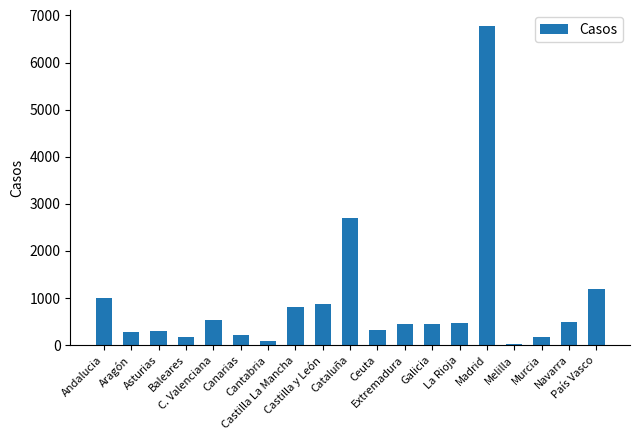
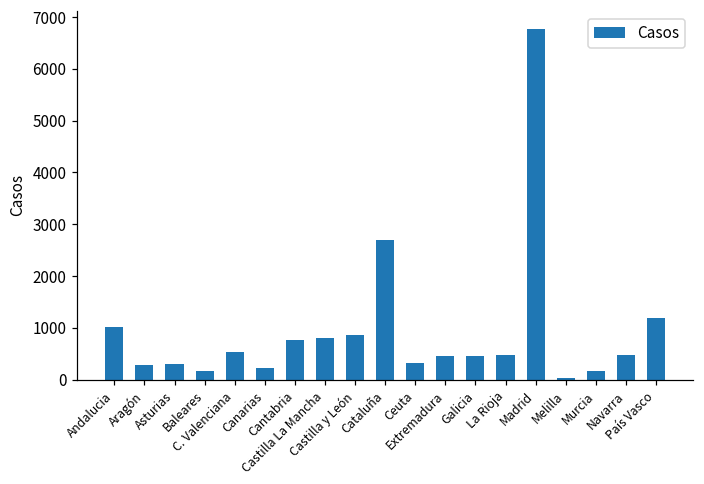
  {
    "Andalucia": 1000,
    "Aragón": 300,
    "Asturias": 300,
    "Baleares": 200,
    "C. Valenciana": 500,
    "Canarias": 200,
-   "Cantabria": 100,
+   "Cantabria": 800,
    "Castilla La Mancha": 800,
    "Castilla y León": 900,
    "Cataluña": 2700,
    "Ceuta": 300,
    "Extremadura": 500,
    "Galicia": 500,
    "La Rioja": 500,
    "Madrid": 6800,
    "Murcia": 200,
    "Navarra": 500,
    "País Vasco": 1200
  }
